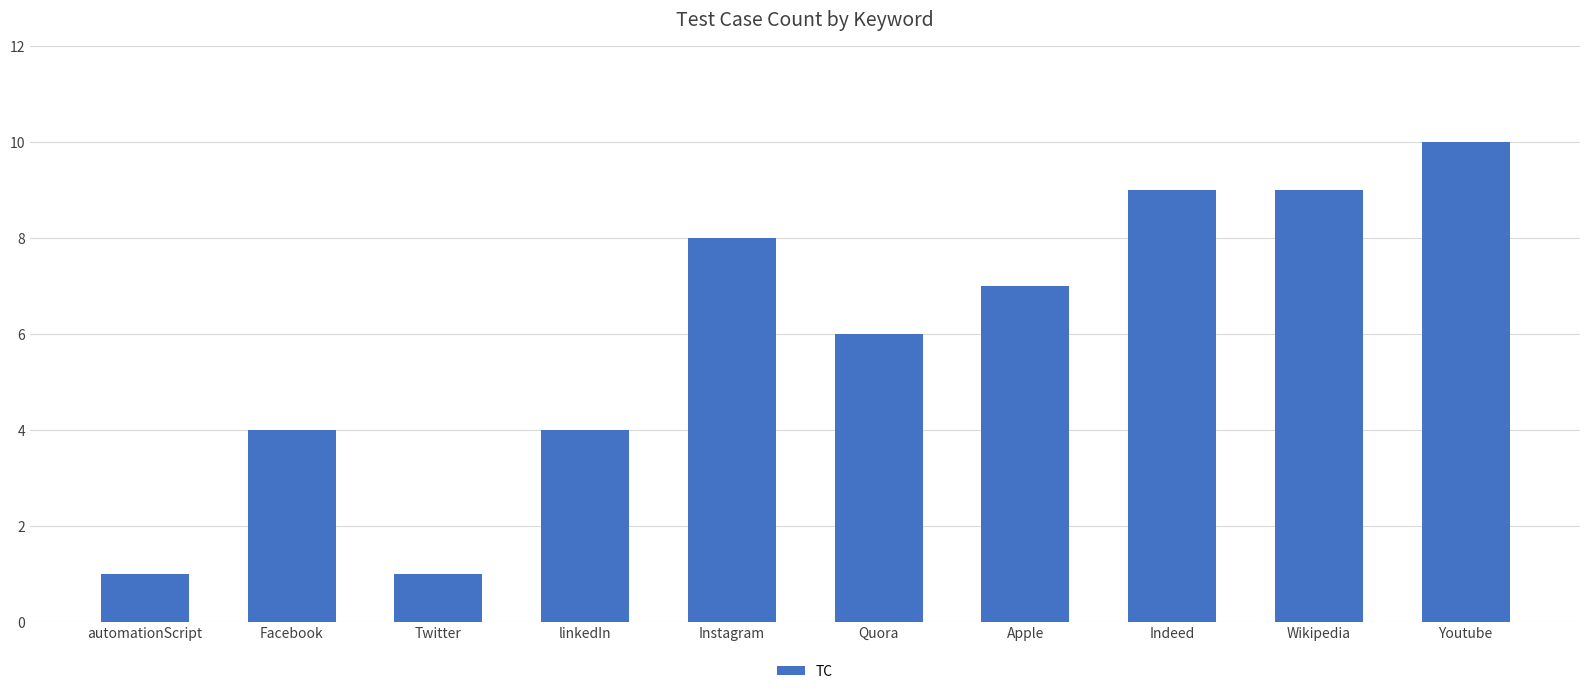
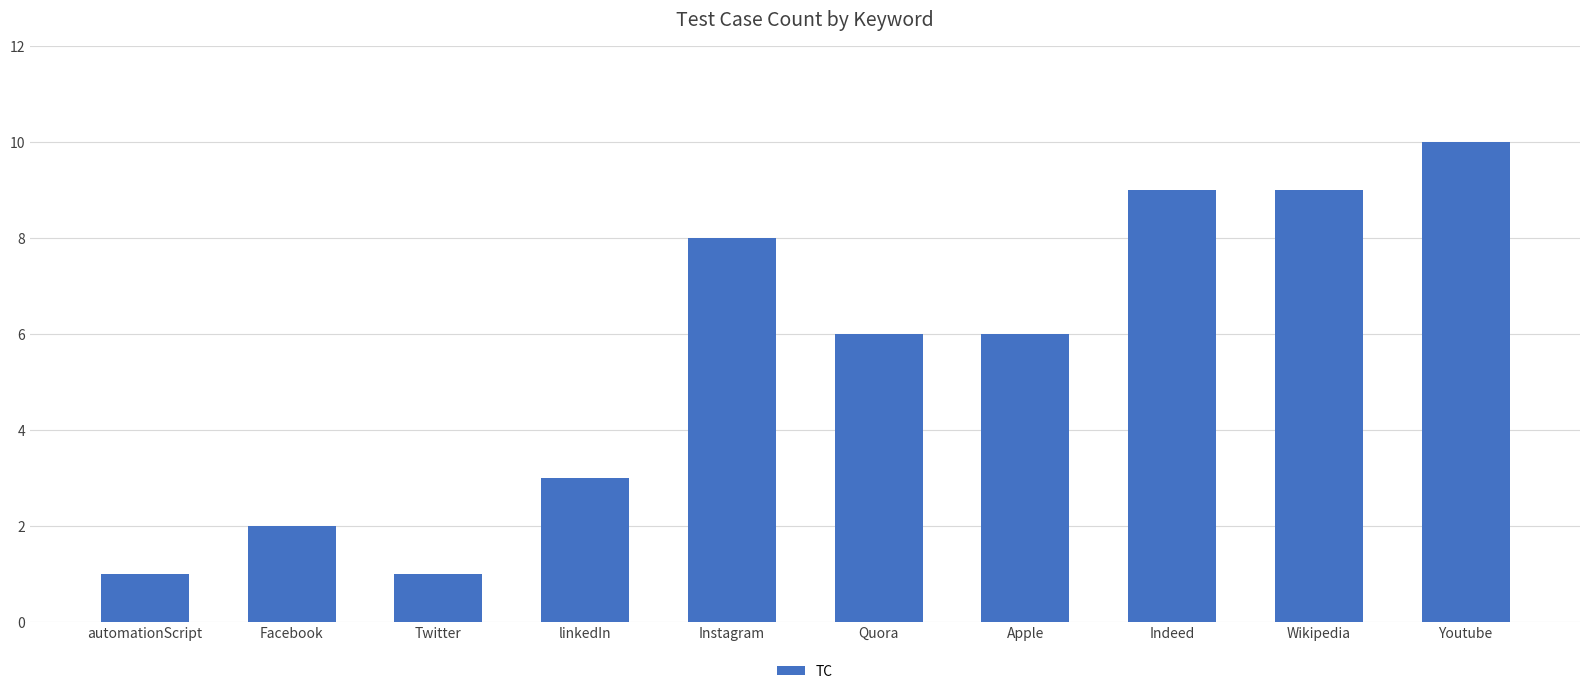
  {
    "automationScript": 1,
-   "Facebook": 4,
+   "Facebook": 2,
    "Twitter": 1,
-   "linkedIn": 4,
+   "linkedIn": 3,
    "Instagram": 8,
    "Quora": 6,
-   "Apple": 7,
+   "Apple": 6,
    "Indeed": 9,
    "Wikipedia": 9,
    "Youtube": 10
  }
